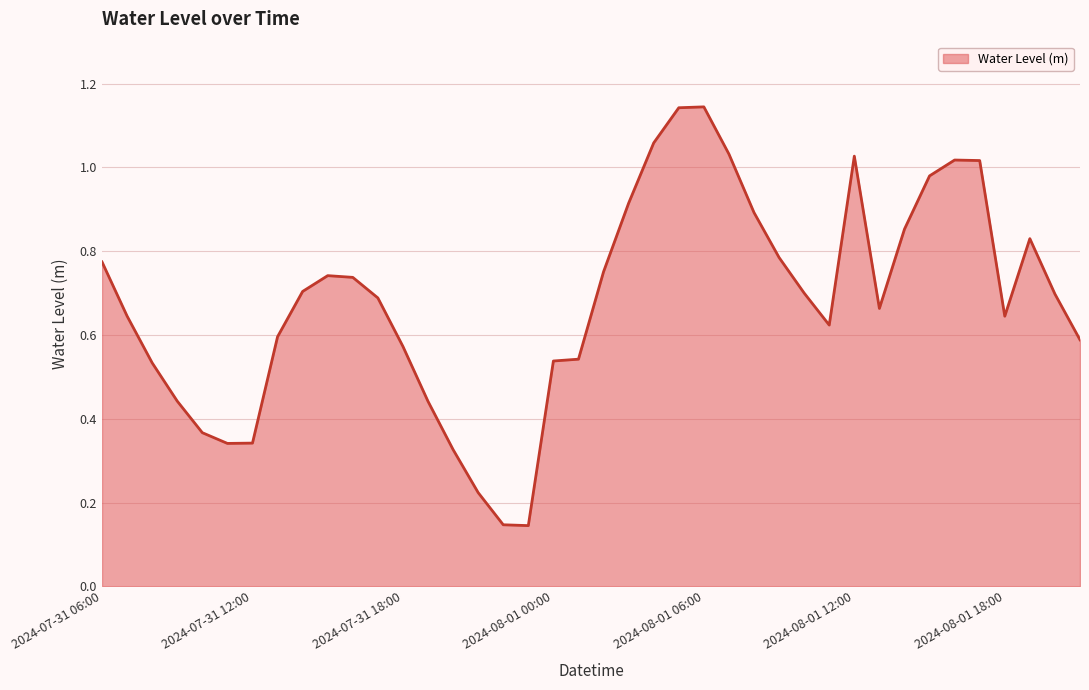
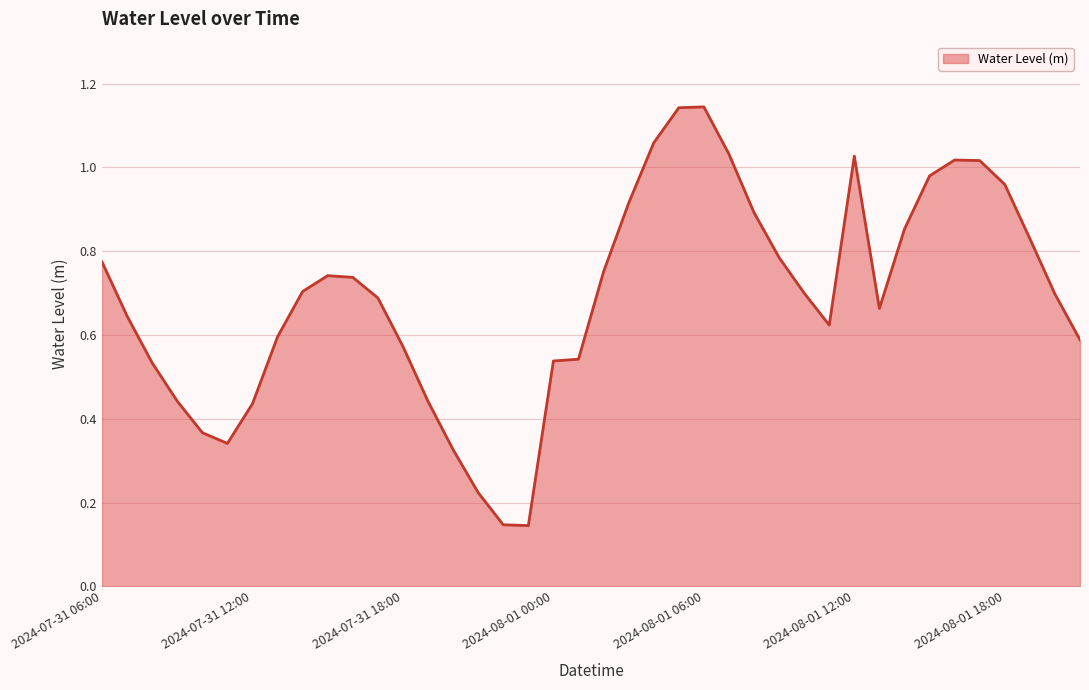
  {
    "2024-07-31 06:00": 0.77,
-   "2024-07-31 12:00": 0.34,
+   "2024-07-31 12:00": 0.44,
    "2024-07-31 18:00": 0.57,
    "2024-08-01 00:00": 0.54,
    "2024-08-01 06:00": 1.14,
    "2024-08-01 12:00": 1.03,
-   "2024-08-01 18:00": 0.64
+   "2024-08-01 18:00": 0.96
  }
